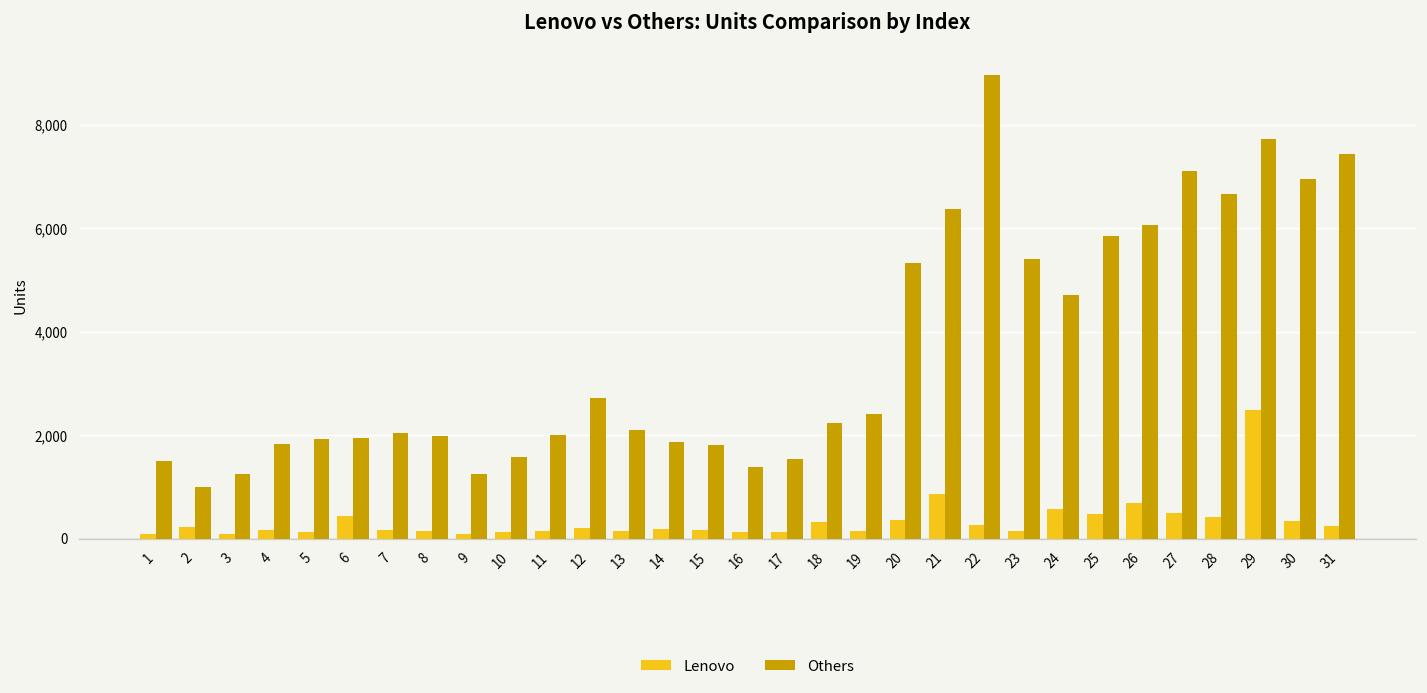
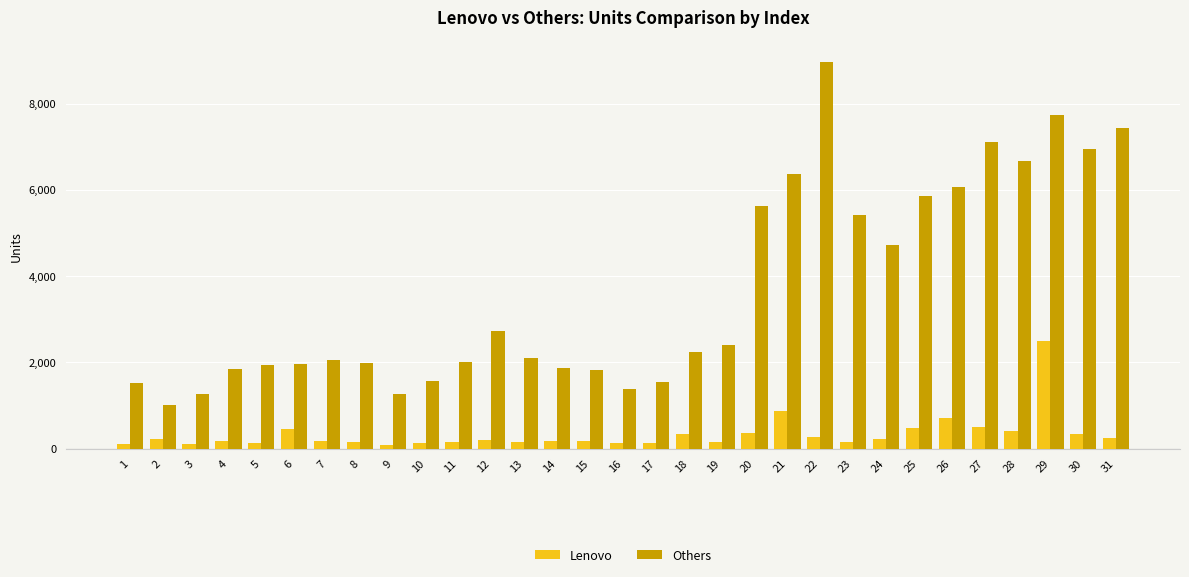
  {
    "Lenovo": {
      "1": "100",
      "2": "200",
      "3": "100",
      "4": "200",
      "5": "100",
      "6": "400",
      "7": "200",
      "8": "100",
      "9": "100",
      "10": "100",
      "11": "100",
      "12": "200",
      "13": "200",
      "14": "200",
      "15": "200",
      "16": "100",
      "17": "100",
      "18": "300",
      "19": "200",
      "20": "400",
      "21": "900",
      "22": "300",
      "23": "200",
-     "24": "600",
+     "24": "200",
      "25": "500",
      "26": "700",
      "27": "500",
      "28": "400",
      "29": "2,500",
      "30": "300",
      "31": "300"
    },
    "Others": {
      "1": "1,500",
      "2": "1,000",
      "3": "1,300",
      "4": "1,800",
      "5": "1,900",
      "6": "2,000",
      "7": "2,000",
      "8": "2,000",
      "9": "1,300",
      "10": "1,600",
      "11": "2,000",
      "12": "2,700",
      "13": "2,100",
      "14": "1,900",
      "15": "1,800",
      "16": "1,400",
      "17": "1,600",
      "18": "2,200",
      "19": "2,400",
-     "20": "5,300",
+     "20": "5,600",
      "21": "6,400",
      "22": "9,000",
      "23": "5,400",
      "24": "4,700",
      "25": "5,900",
      "26": "6,100",
      "27": "7,100",
      "28": "6,700",
      "29": "7,700",
      "30": "6,900",
      "31": "7,400"
    }
  }
